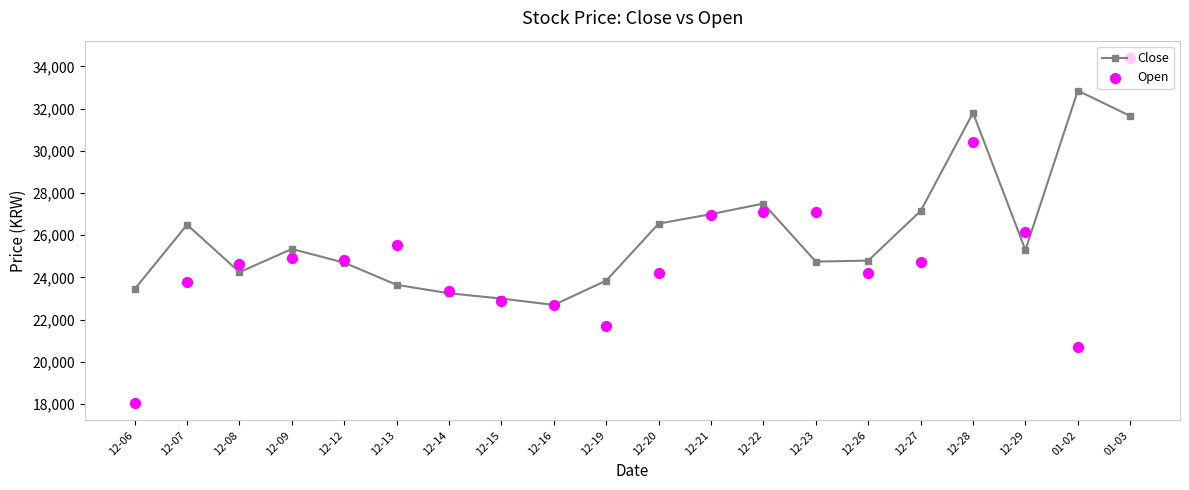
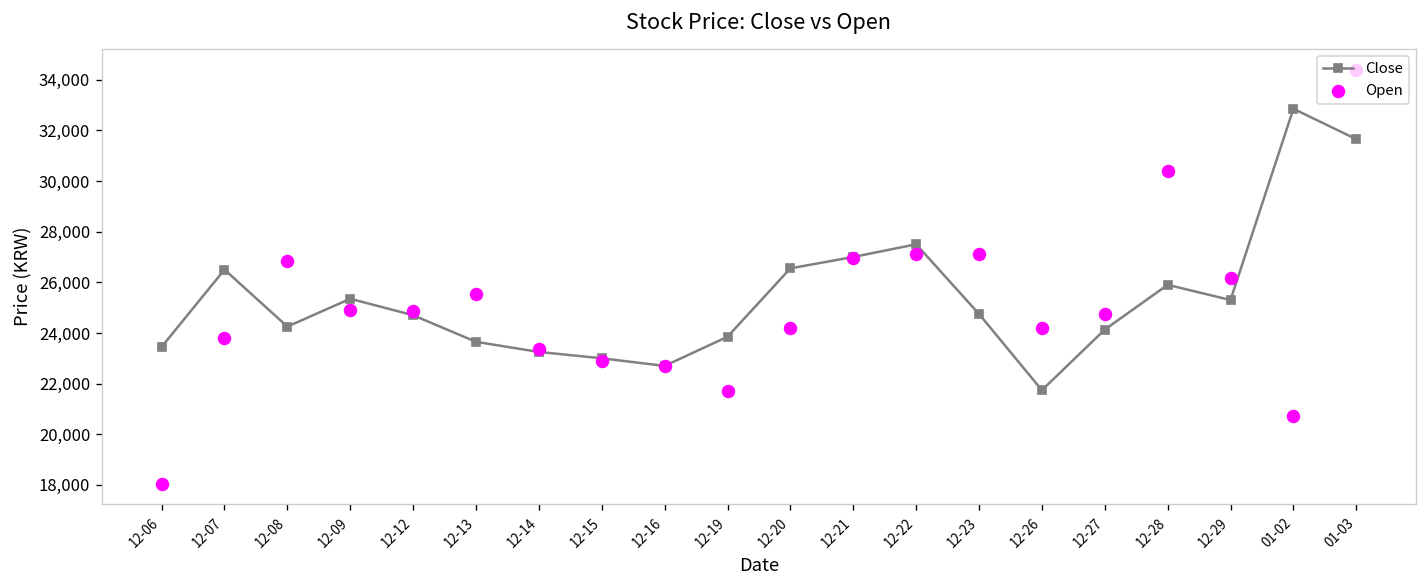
  {
    "Close": {
      "12-06": "23,500",
      "12-07": "26,500",
      "12-08": "24,300",
      "12-09": "25,400",
      "12-12": "24,700",
      "12-13": "23,700",
      "12-19": "23,900",
      "12-20": "26,600",
      "12-22": "27,500",
      "12-23": "24,800",
-     "12-26": "24,800",
-     "12-27": "27,200",
-     "12-28": "31,800",
+     "12-26": "21,700",
+     "12-27": "24,100",
+     "12-28": "25,900",
      "12-29": "25,300",
      "01-02": "32,900",
      "01-03": "31,700"
    },
    "Open": {
-     "12-08": "24,600"
+     "12-08": "26,900"
    }
  }
